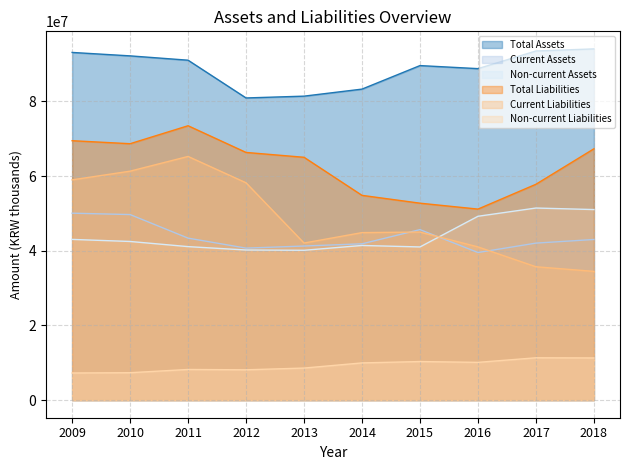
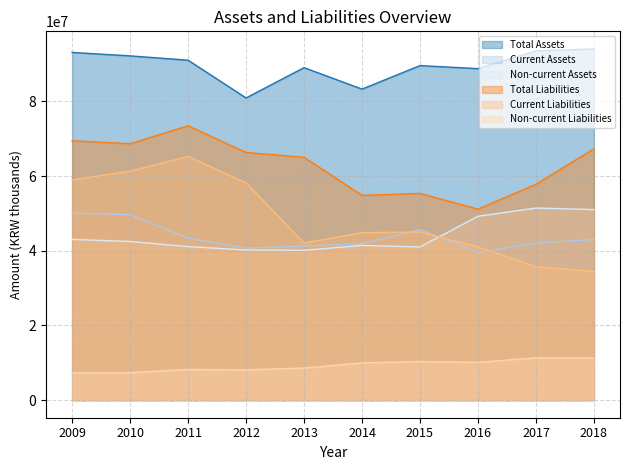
  {
    "Total Assets": {
      "2009": 93000000,
      "2010": 92000000,
      "2011": 91000000,
      "2012": 81000000,
-     "2013": 81000000,
+     "2013": 89000000,
      "2014": 83000000,
      "2015": 90000000,
      "2016": 89000000
    },
    "Total Liabilities": {
      "2009": 69000000,
      "2010": 69000000,
      "2011": 73000000,
      "2012": 66000000,
      "2013": 65000000,
      "2014": 55000000,
-     "2015": 53000000,
+     "2015": 55000000,
      "2016": 51000000,
      "2017": 58000000,
      "2018": 67000000
    }
  }
